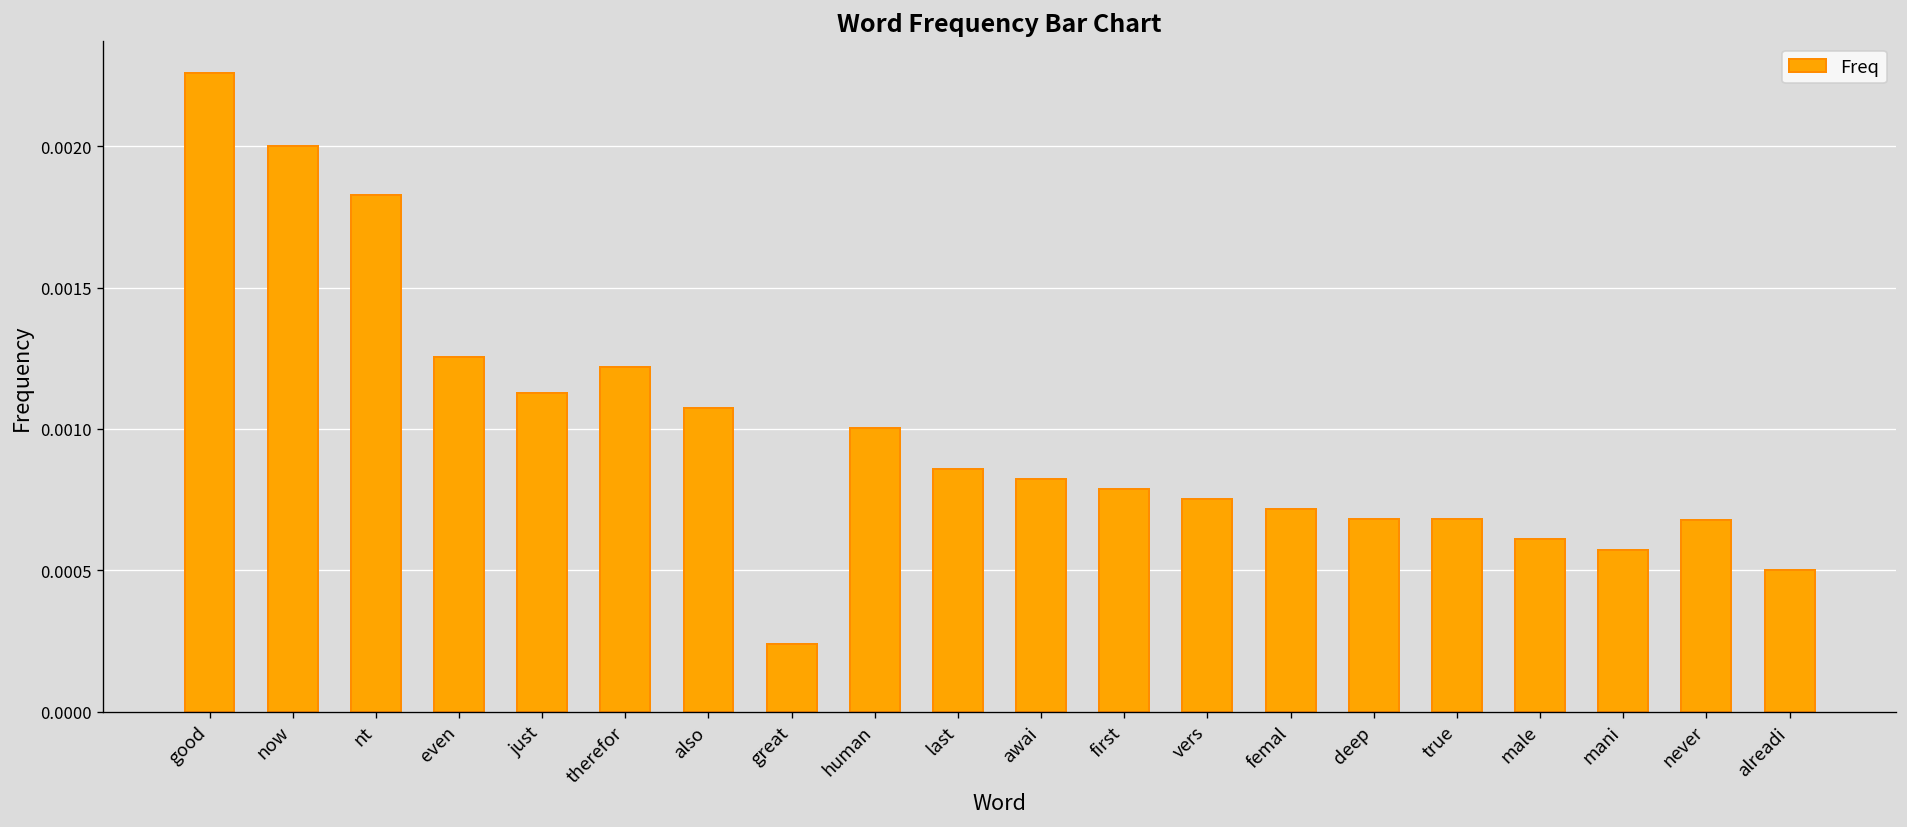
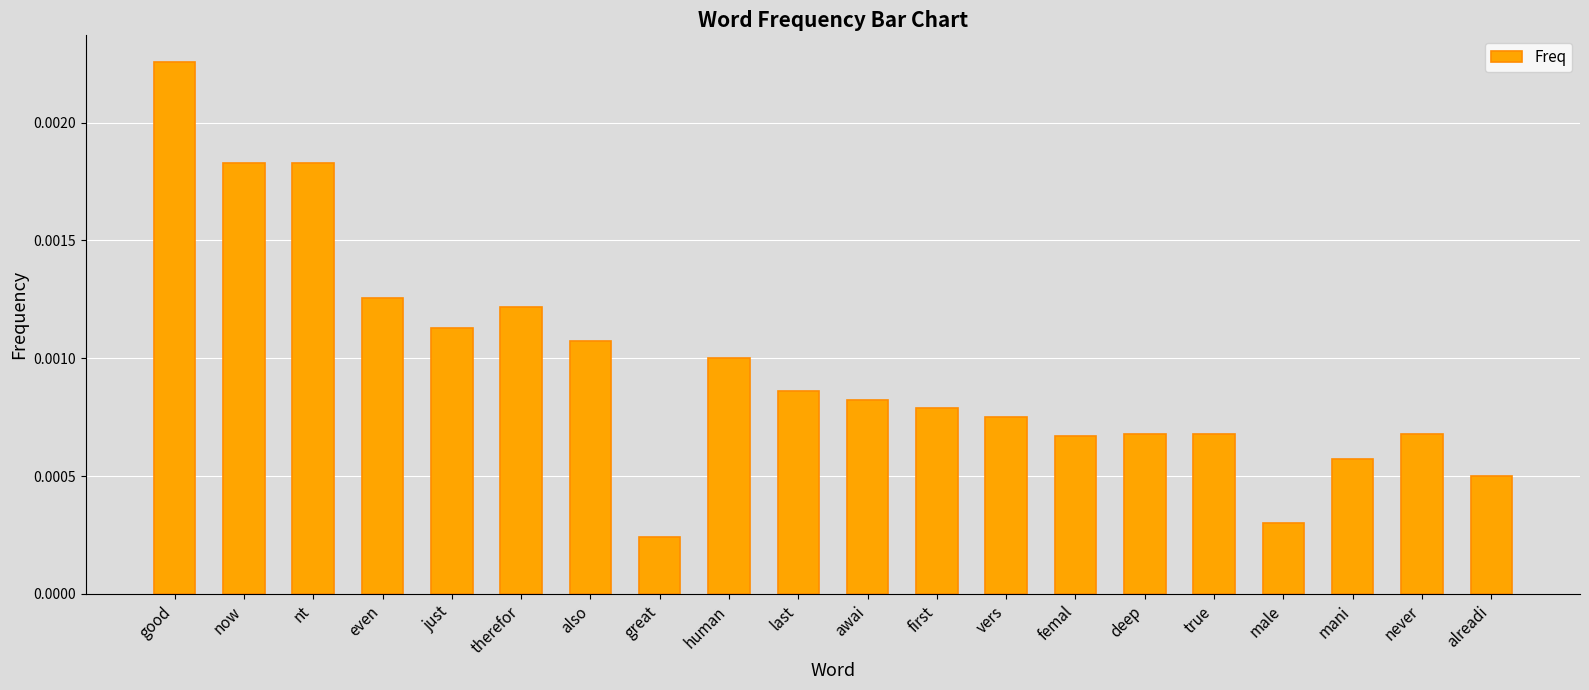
  {
    "good": 0.00226,
-   "now": 0.00200,
+   "now": 0.00183,
    "nt": 0.00183,
    "even": 0.00125,
    "just": 0.00113,
    "therefor": 0.00122,
    "also": 0.00108,
    "great": 0.00024,
    "human": 0.00100,
    "last": 0.00086,
    "awai": 0.00082,
    "first": 0.00079,
    "vers": 0.00075,
-   "femal": 0.00072,
+   "femal": 0.00067,
    "deep": 0.00068,
    "true": 0.00068,
-   "male": 0.00061,
+   "male": 0.00030,
    "mani": 0.00057,
    "never": 0.00068,
    "alreadi": 0.00050
  }
